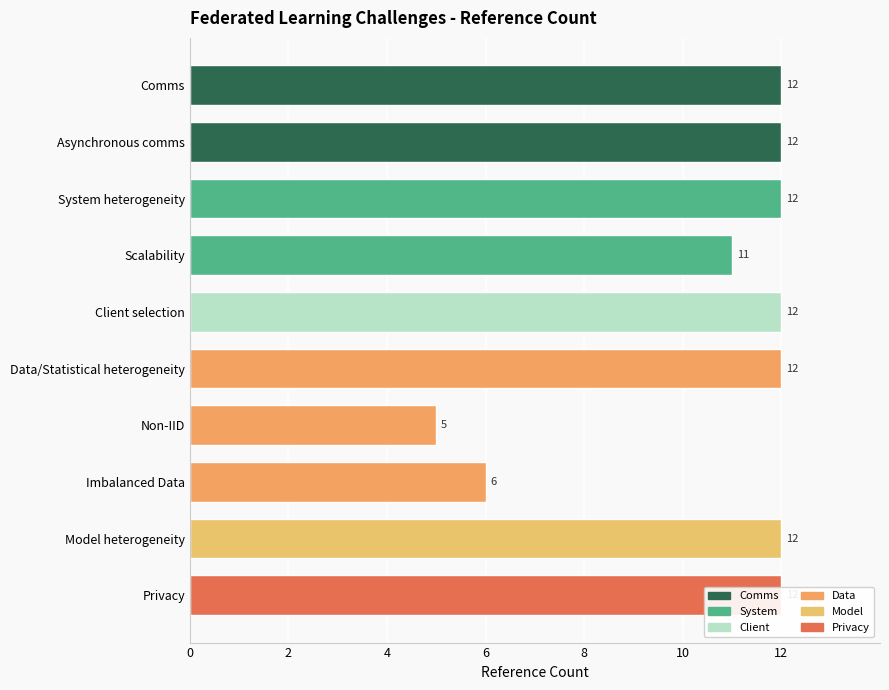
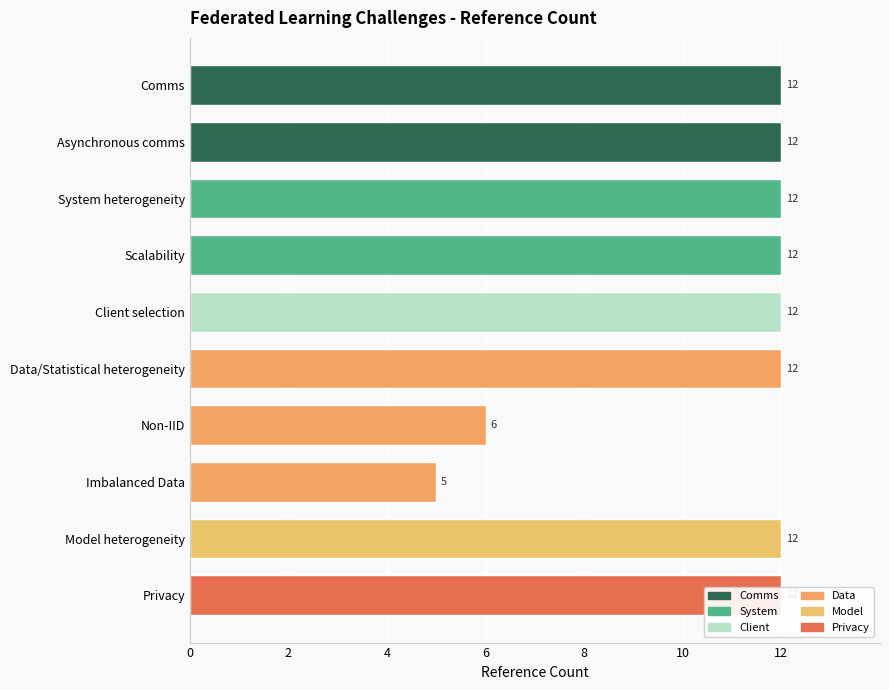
  {
    "Comms": 12,
    "Asynchronous comms": 12,
    "System heterogeneity": 12,
-   "Scalability": 11,
+   "Scalability": 12,
    "Client selection": 12,
    "Data/Statistical heterogeneity": 12,
-   "Non-IID": 5,
-   "Imbalanced Data": 6,
+   "Non-IID": 6,
+   "Imbalanced Data": 5,
    "Model heterogeneity": 12
  }
